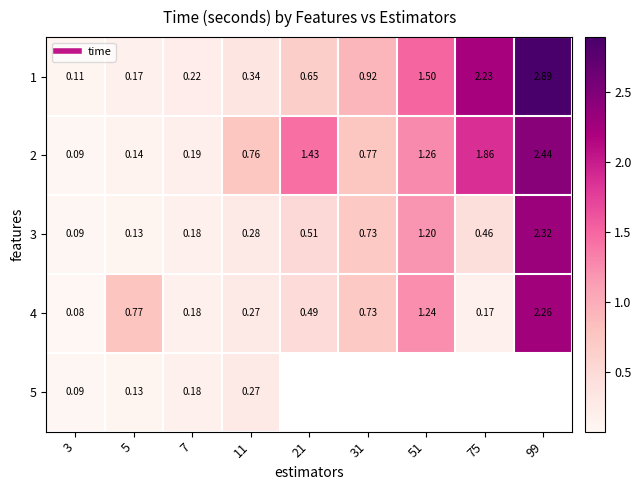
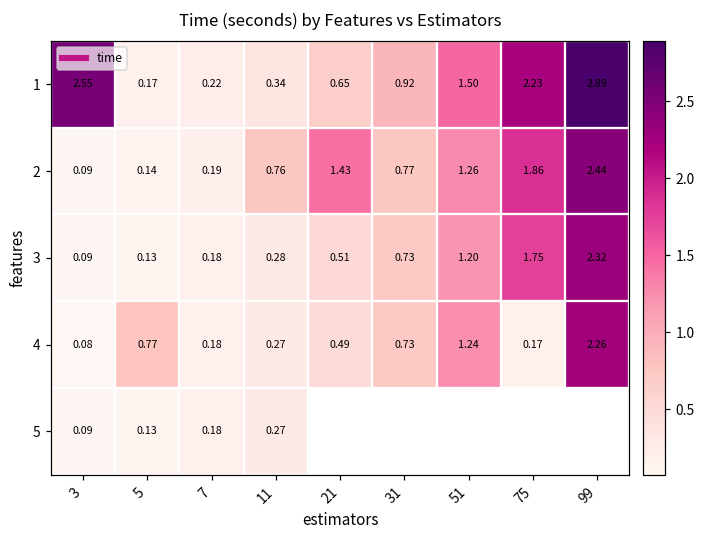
  {
    "1": {
-     "3": 0.11,
+     "3": 2.55,
      "5": 0.17,
      "7": 0.22,
      "11": 0.34,
      "21": 0.65,
      "31": 0.92,
      "51": 1.50,
      "75": 2.23,
      "99": 2.89
    },
    "2": {
      "3": 0.09,
      "5": 0.14,
      "7": 0.19,
      "11": 0.76,
      "21": 1.43,
      "31": 0.77,
      "51": 1.26,
      "75": 1.86,
      "99": 2.44
    },
    "3": {
      "3": 0.09,
      "5": 0.13,
      "7": 0.18,
      "11": 0.28,
      "21": 0.51,
      "31": 0.73,
      "51": 1.20,
-     "75": 0.46,
+     "75": 1.75,
      "99": 2.32
    },
    "4": {
      "3": 0.08,
      "5": 0.77,
      "7": 0.18,
      "11": 0.27,
      "21": 0.49,
      "31": 0.73,
      "51": 1.24,
      "75": 0.17,
      "99": 2.26
    },
    "5": {
      "3": 0.09,
      "5": 0.13,
      "7": 0.18,
      "11": 0.27
    }
  }
